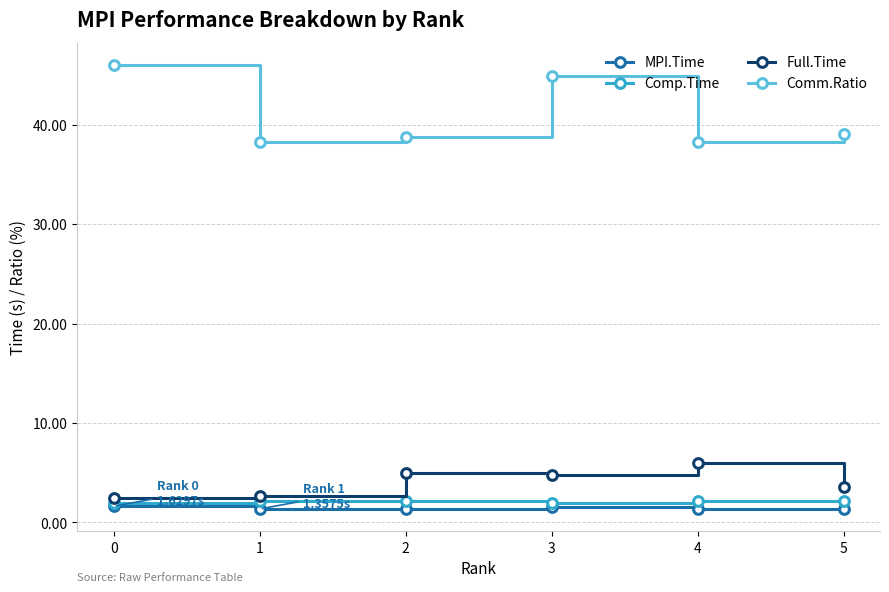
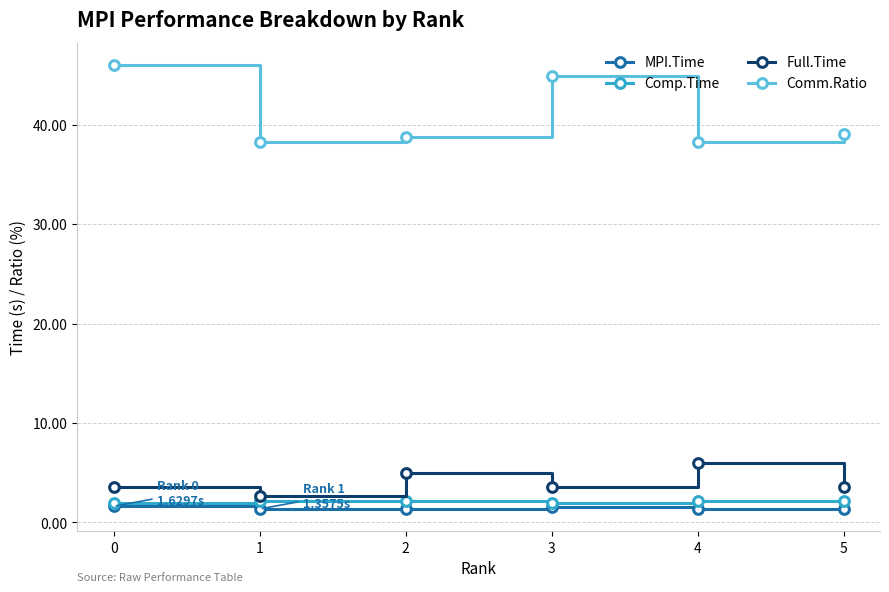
  {
    "MPI.Time": {
      "0": "1.6297s",
      "1": "1"
    },
    "Full.Time": {
-     "0": "3",
+     "0": "4",
      "2": "5",
-     "3": "5",
+     "3": "4",
      "4": "6",
      "5": "4"
    }
  }
